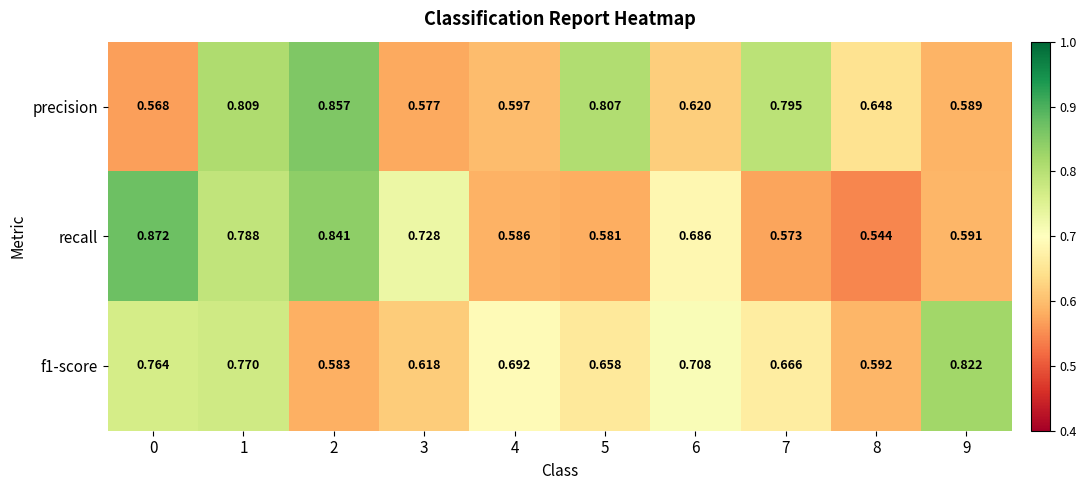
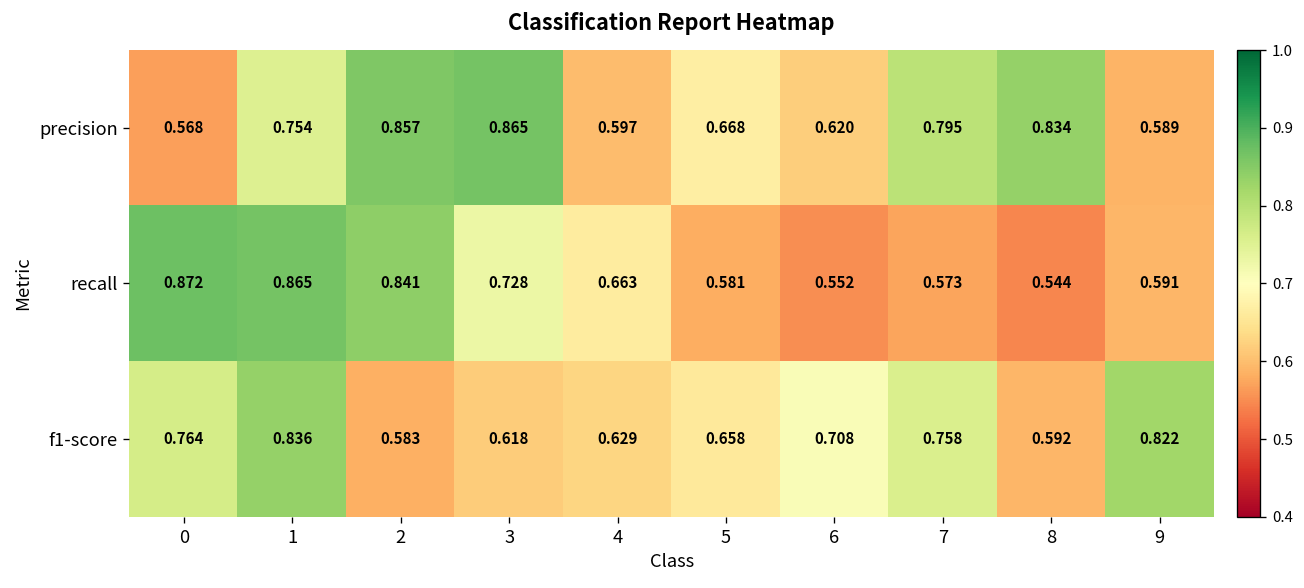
  {
    "precision": {
      "0": 0.568,
-     "1": 0.809,
+     "1": 0.754,
      "2": 0.857,
-     "3": 0.577,
+     "3": 0.865,
      "4": 0.597,
-     "5": 0.807,
+     "5": 0.668,
      "6": 0.620,
      "7": 0.795,
-     "8": 0.648,
+     "8": 0.834,
      "9": 0.589
    },
    "recall": {
      "0": 0.872,
-     "1": 0.788,
+     "1": 0.865,
      "2": 0.841,
      "3": 0.728,
-     "4": 0.586,
+     "4": 0.663,
      "5": 0.581,
-     "6": 0.686,
+     "6": 0.552,
      "7": 0.573,
      "8": 0.544,
      "9": 0.591
    },
    "f1-score": {
      "0": 0.764,
-     "1": 0.770,
+     "1": 0.836,
      "2": 0.583,
      "3": 0.618,
-     "4": 0.692,
+     "4": 0.629,
      "5": 0.658,
      "6": 0.708,
-     "7": 0.666,
+     "7": 0.758,
      "8": 0.592,
      "9": 0.822
    }
  }
